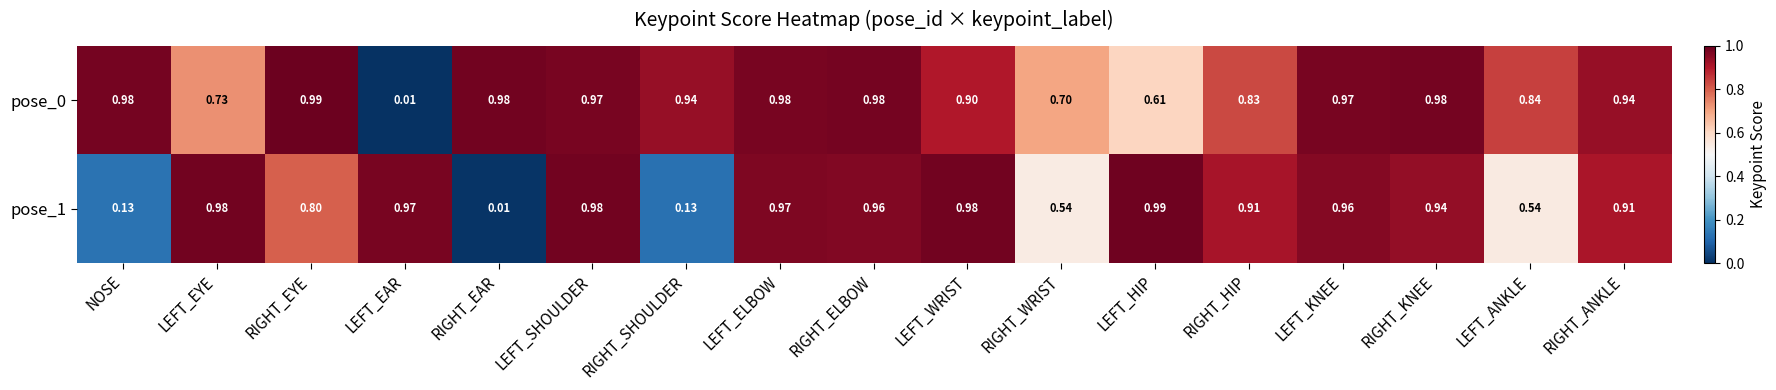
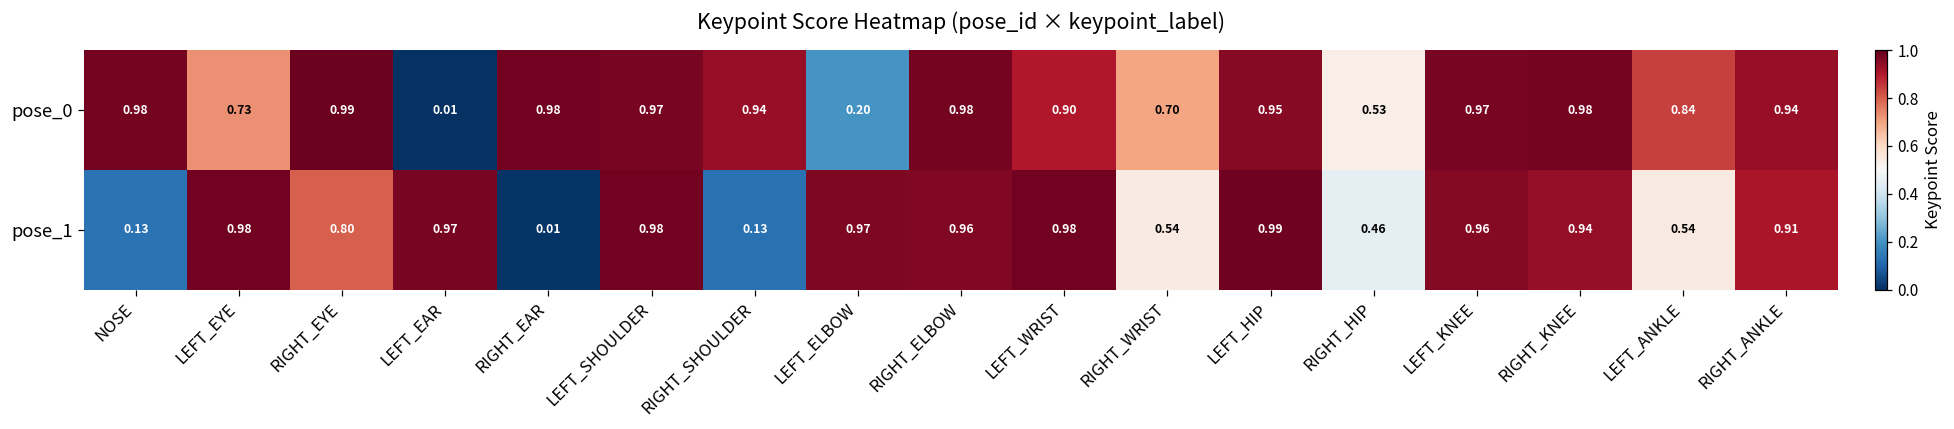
  {
    "pose_0": {
      "NOSE": 0.98,
      "LEFT_EYE": 0.73,
      "RIGHT_EYE": 0.99,
      "LEFT_EAR": 0.01,
      "RIGHT_EAR": 0.98,
      "LEFT_SHOULDER": 0.97,
      "RIGHT_SHOULDER": 0.94,
-     "LEFT_ELBOW": 0.98,
+     "LEFT_ELBOW": 0.20,
      "RIGHT_ELBOW": 0.98,
      "LEFT_WRIST": 0.90,
      "RIGHT_WRIST": 0.70,
-     "LEFT_HIP": 0.61,
-     "RIGHT_HIP": 0.83,
+     "LEFT_HIP": 0.95,
+     "RIGHT_HIP": 0.53,
      "LEFT_KNEE": 0.97,
      "RIGHT_KNEE": 0.98,
      "LEFT_ANKLE": 0.84,
      "RIGHT_ANKLE": 0.94
    },
    "pose_1": {
      "NOSE": 0.13,
      "LEFT_EYE": 0.98,
      "RIGHT_EYE": 0.80,
      "LEFT_EAR": 0.97,
      "RIGHT_EAR": 0.01,
      "LEFT_SHOULDER": 0.98,
      "RIGHT_SHOULDER": 0.13,
      "LEFT_ELBOW": 0.97,
      "RIGHT_ELBOW": 0.96,
      "LEFT_WRIST": 0.98,
      "RIGHT_WRIST": 0.54,
      "LEFT_HIP": 0.99,
-     "RIGHT_HIP": 0.91,
+     "RIGHT_HIP": 0.46,
      "LEFT_KNEE": 0.96,
      "RIGHT_KNEE": 0.94,
      "LEFT_ANKLE": 0.54,
      "RIGHT_ANKLE": 0.91
    }
  }
